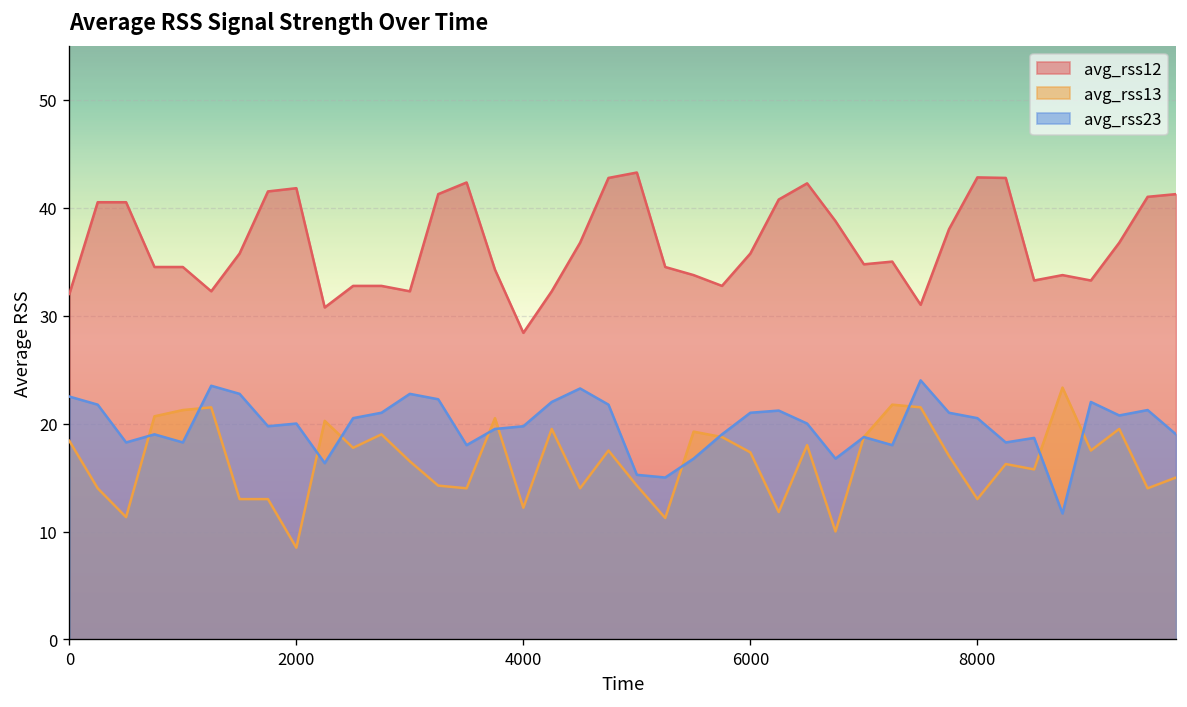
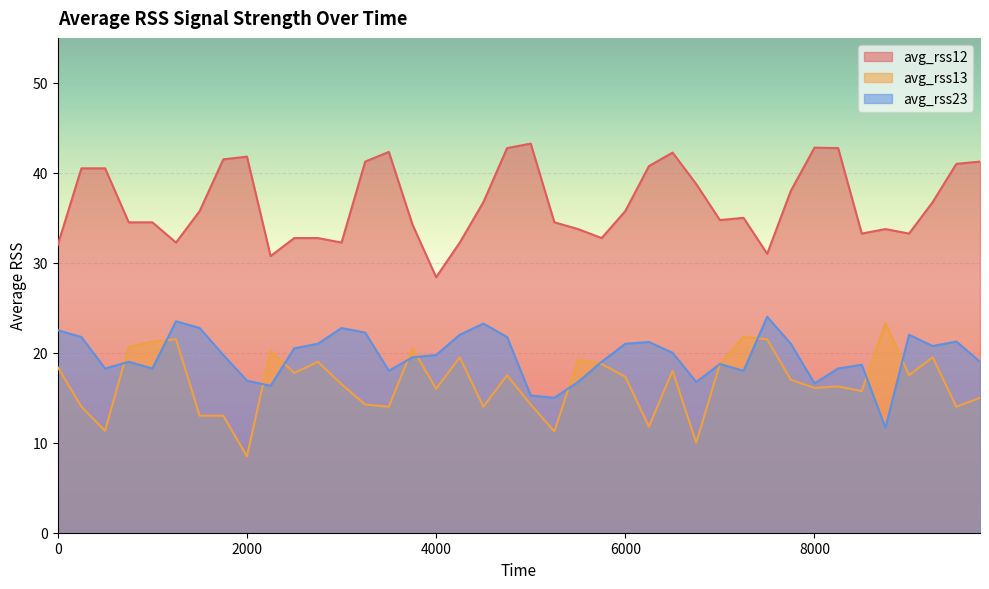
  {
    "avg_rss12": {
      "0": 32,
      "2000": 42,
      "4000": 28,
      "6000": 36,
      "8000": 43
    },
    "avg_rss13": {
      "0": 18,
      "2000": 9,
-     "4000": 12,
+     "4000": 16,
      "6000": 17,
-     "8000": 13
+     "8000": 16
    },
    "avg_rss23": {
      "0": 23,
-     "2000": 20,
+     "2000": 17,
      "4000": 20,
      "6000": 21,
-     "8000": 21
+     "8000": 17
    }
  }
